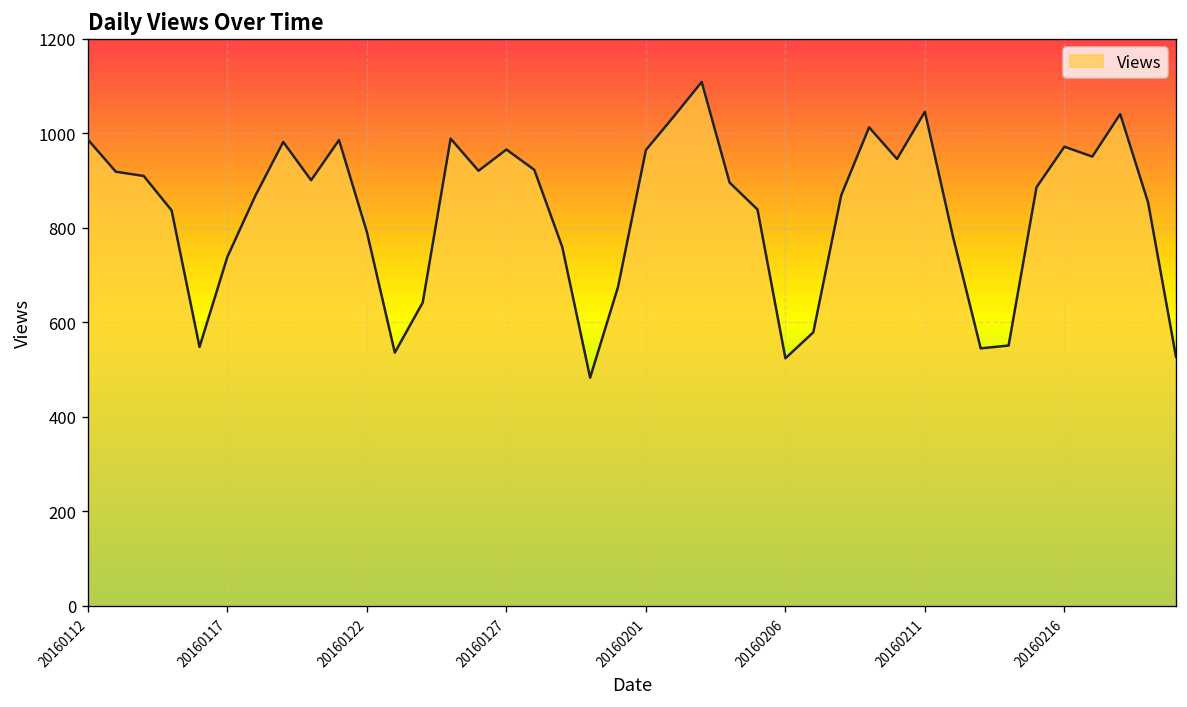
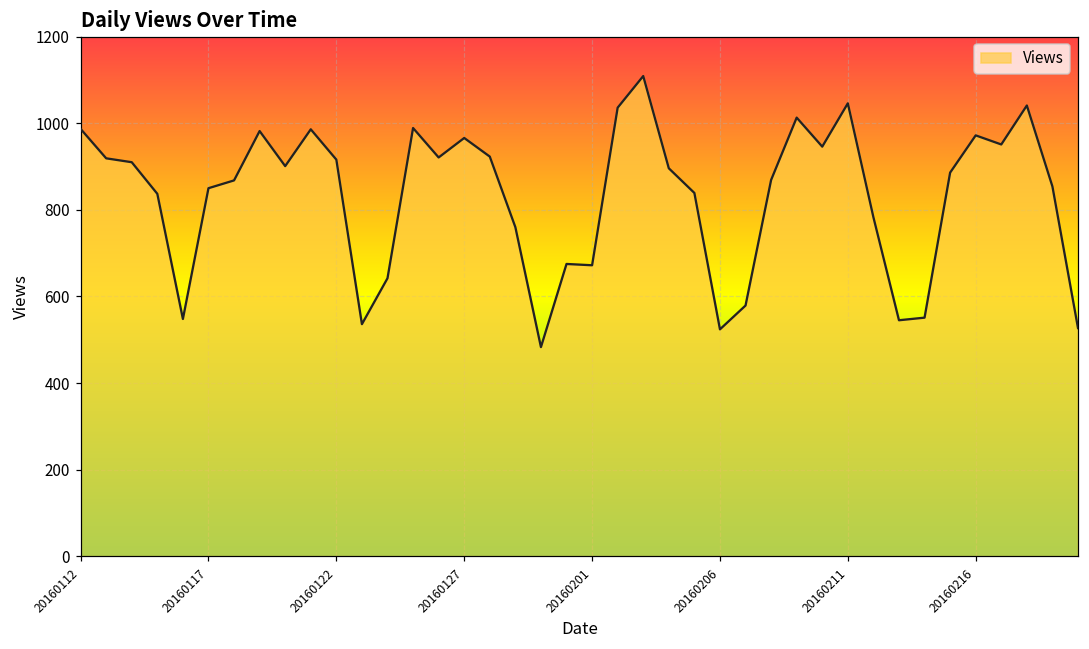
  {
    "20160112": 990,
-   "20160117": 740,
-   "20160122": 790,
+   "20160117": 850,
+   "20160122": 920,
    "20160127": 970,
-   "20160201": 970,
+   "20160201": 670,
    "20160206": 520,
    "20160211": 1050,
    "20160216": 970
  }
